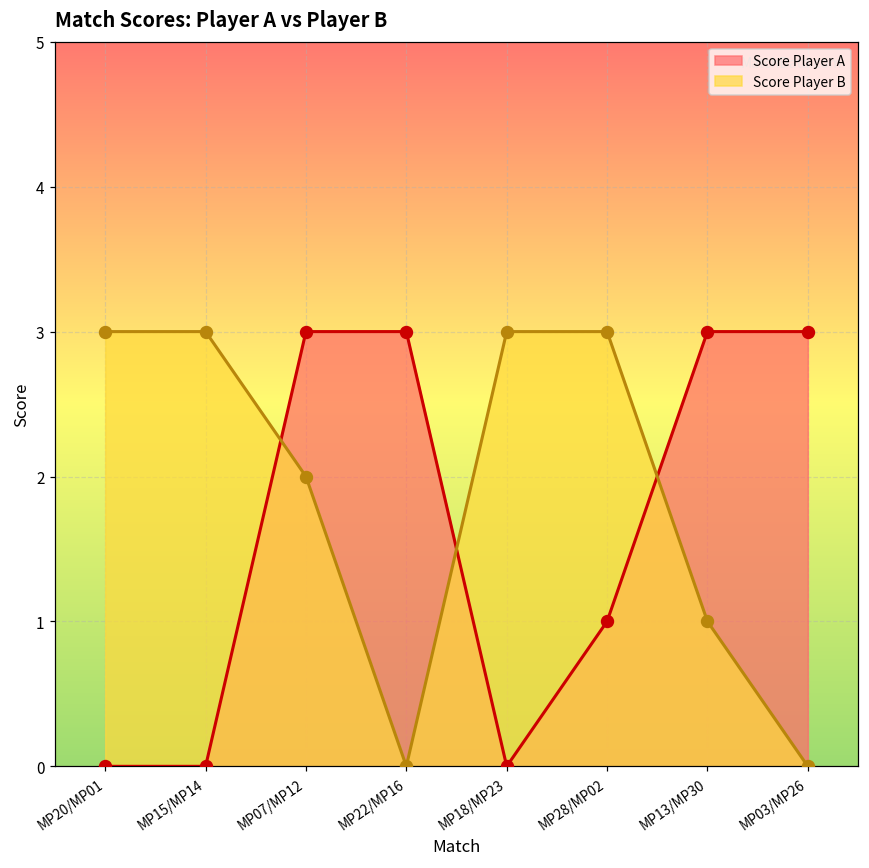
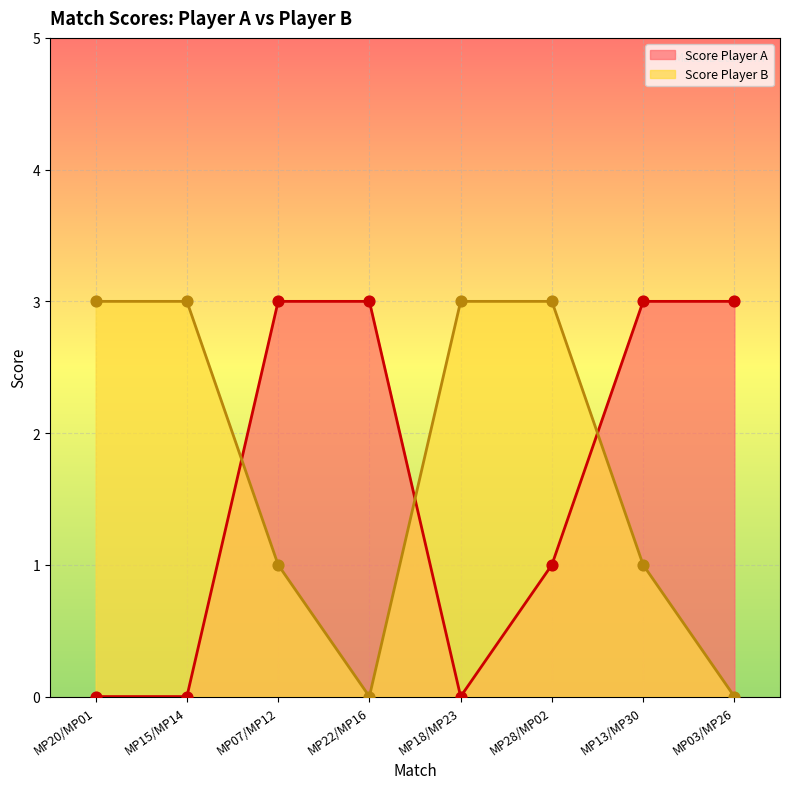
  {
    "Score Player A": {
      "MP20/MP01": 0,
      "MP15/MP14": 0,
      "MP07/MP12": 3,
      "MP22/MP16": 3,
      "MP18/MP23": 0,
      "MP28/MP02": 1,
      "MP13/MP30": 3,
      "MP03/MP26": 3
    },
    "Score Player B": {
      "MP20/MP01": 3,
      "MP15/MP14": 3,
-     "MP07/MP12": 2,
+     "MP07/MP12": 1,
      "MP22/MP16": 0,
      "MP18/MP23": 3,
      "MP28/MP02": 3,
      "MP13/MP30": 1,
      "MP03/MP26": 0
    }
  }
